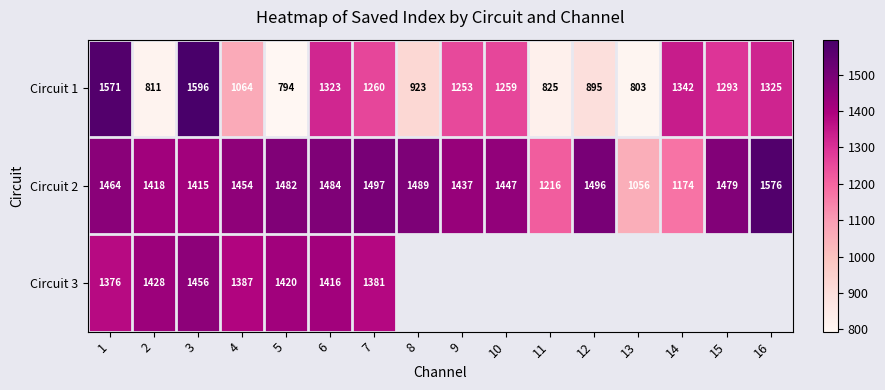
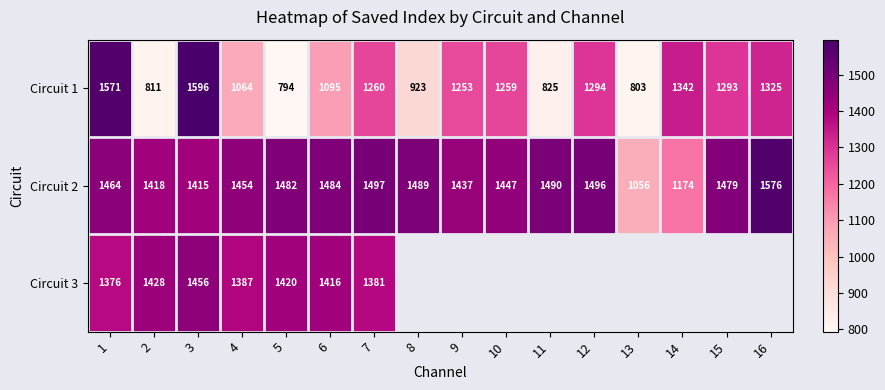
  {
    "Circuit 1": {
      "1": 1571,
      "2": 811,
      "3": 1596,
      "4": 1064,
      "5": 794,
-     "6": 1323,
+     "6": 1095,
      "7": 1260,
      "8": 923,
      "9": 1253,
      "10": 1259,
      "11": 825,
-     "12": 895,
+     "12": 1294,
      "13": 803,
      "14": 1342,
      "15": 1293,
      "16": 1325
    },
    "Circuit 2": {
      "1": 1464,
      "2": 1418,
      "3": 1415,
      "4": 1454,
      "5": 1482,
      "6": 1484,
      "7": 1497,
      "8": 1489,
      "9": 1437,
      "10": 1447,
-     "11": 1216,
+     "11": 1490,
      "12": 1496,
      "13": 1056,
      "14": 1174,
      "15": 1479,
      "16": 1576
    },
    "Circuit 3": {
      "1": 1376,
      "2": 1428,
      "3": 1456,
      "4": 1387,
      "5": 1420,
      "6": 1416,
      "7": 1381
    }
  }
